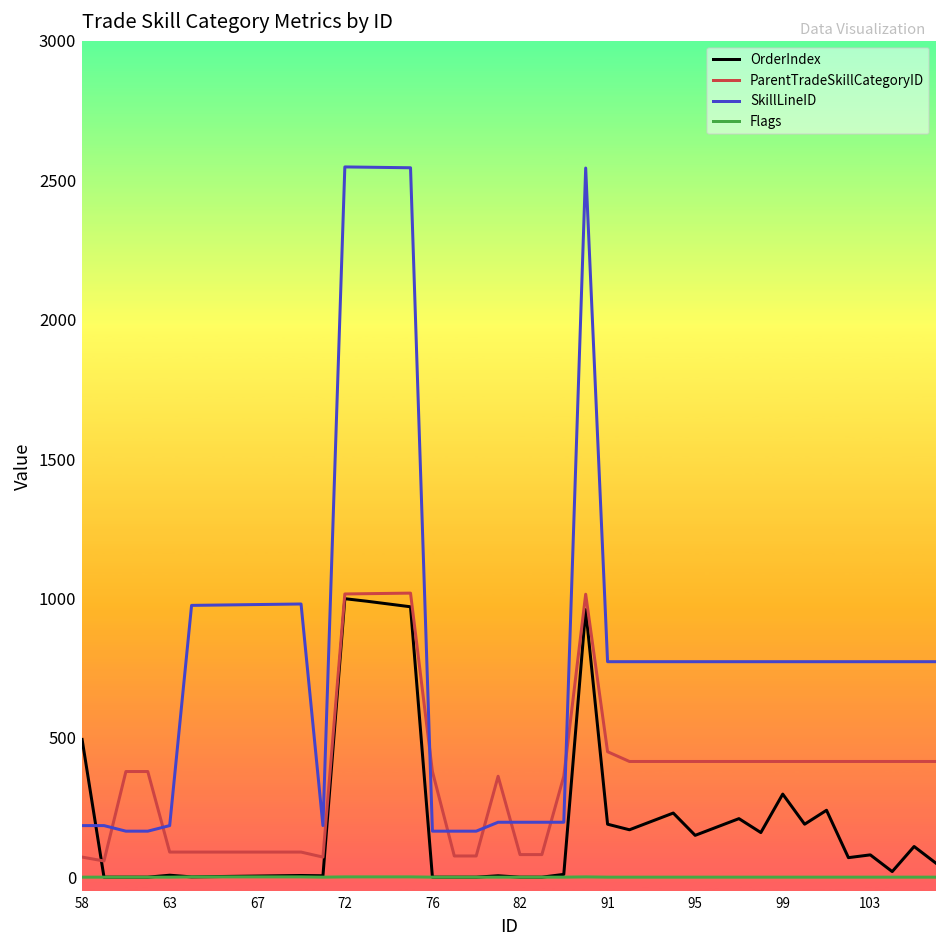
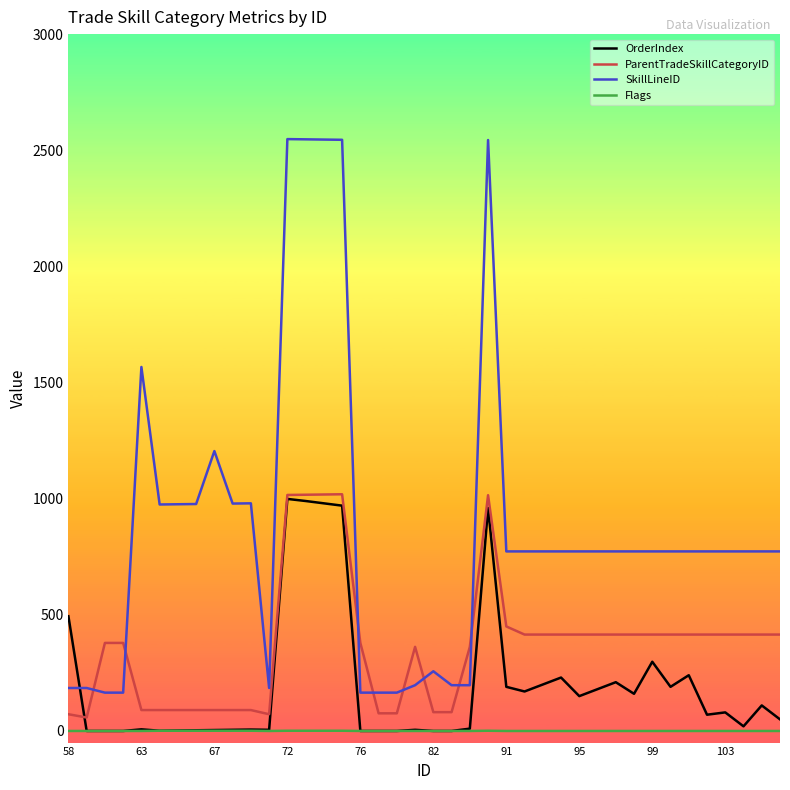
  {
    "OrderIndex": {
      "58": 490,
      "72": 1000,
      "91": 190,
      "95": 150,
      "99": 300,
      "103": 80
    },
    "ParentTradeSkillCategoryID": {
      "58": 70,
      "63": 90,
      "67": 90,
      "72": 1020,
      "76": 380,
      "82": 80,
      "91": 450,
      "95": 420,
      "99": 420,
      "103": 420
    },
    "SkillLineID": {
      "58": 190,
-     "63": 190,
-     "67": 980,
+     "63": 1570,
+     "67": 1210,
      "72": 2550,
      "76": 170,
-     "82": 200,
+     "82": 260,
      "91": 770,
      "95": 770,
      "99": 770,
      "103": 770
    },
    "Flags": {
      "58": 0,
      "72": 0,
      "91": 0,
      "95": 0,
      "99": 0,
      "103": 0
    }
  }
